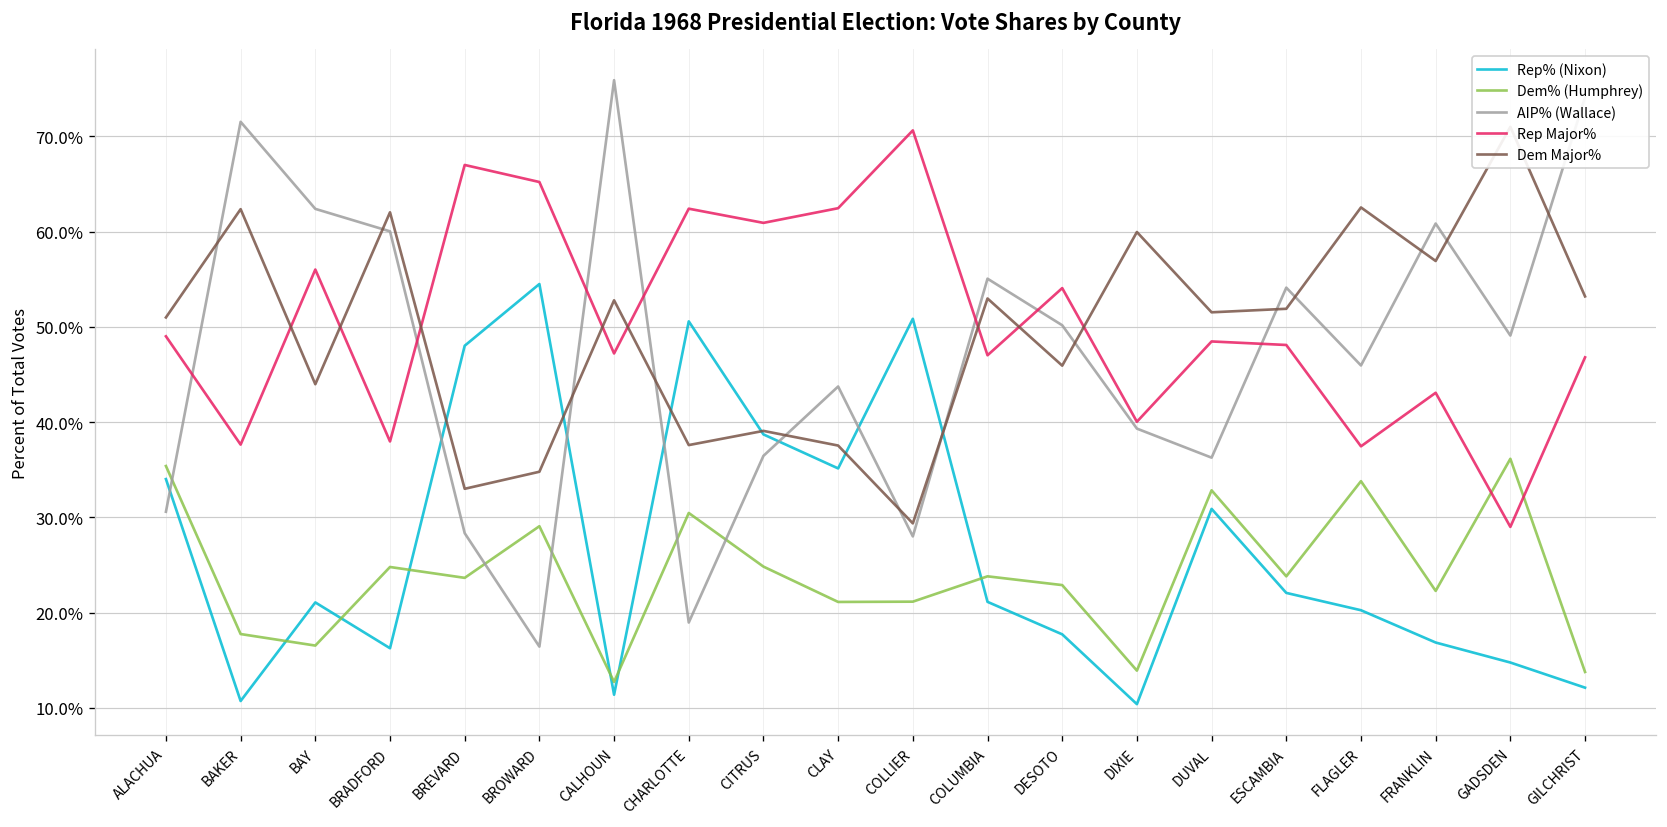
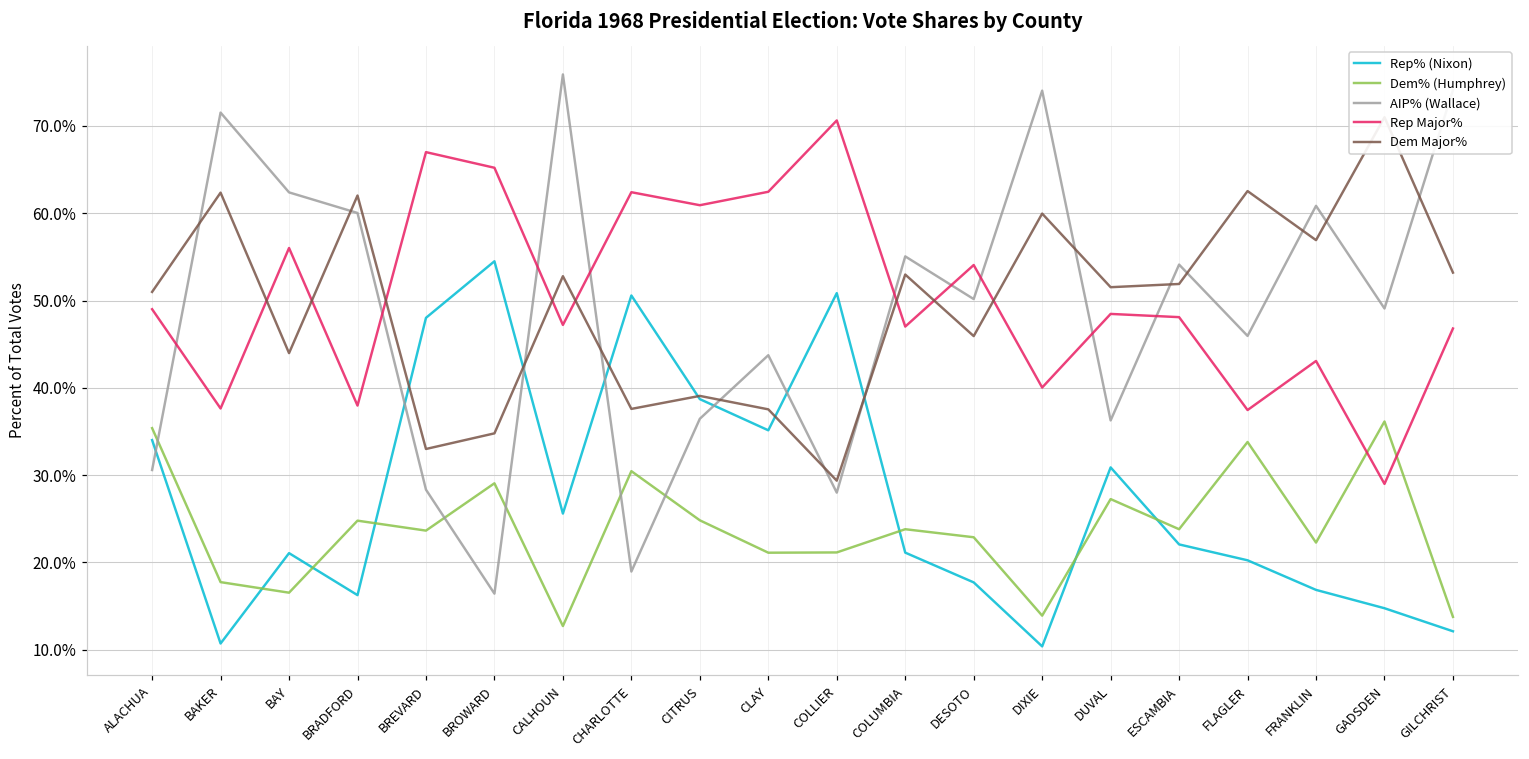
  {
    "Rep% (Nixon)": {
      "ALACHUA": "34%",
      "BAKER": "11%",
      "BAY": "21%",
      "BRADFORD": "16%",
      "BREVARD": "48%",
      "BROWARD": "55%",
-     "CALHOUN": "11%",
+     "CALHOUN": "26%",
      "CHARLOTTE": "51%",
      "CITRUS": "39%",
      "CLAY": "35%",
      "COLLIER": "51%",
      "COLUMBIA": "21%",
      "DESOTO": "18%",
      "DIXIE": "10%",
      "DUVAL": "31%",
      "ESCAMBIA": "22%",
      "FLAGLER": "20%",
      "FRANKLIN": "17%",
      "GADSDEN": "15%",
      "GILCHRIST": "12%"
    },
    "Dem% (Humphrey)": {
      "ALACHUA": "35%",
      "BAKER": "18%",
      "BAY": "17%",
      "BRADFORD": "25%",
      "BREVARD": "24%",
      "BROWARD": "29%",
      "CALHOUN": "13%",
      "CHARLOTTE": "30%",
      "CITRUS": "25%",
      "CLAY": "21%",
      "COLLIER": "21%",
      "COLUMBIA": "24%",
      "DESOTO": "23%",
      "DIXIE": "14%",
-     "DUVAL": "33%",
+     "DUVAL": "27%",
      "ESCAMBIA": "24%",
      "FLAGLER": "34%",
      "FRANKLIN": "22%",
      "GADSDEN": "36%",
      "GILCHRIST": "14%"
    },
    "AIP% (Wallace)": {
      "ALACHUA": "31%",
      "BAKER": "72%",
      "BAY": "62%",
      "BRADFORD": "60%",
      "BREVARD": "28%",
      "BROWARD": "16%",
      "CALHOUN": "76%",
      "CHARLOTTE": "19%",
      "CITRUS": "36%",
      "CLAY": "44%",
      "COLLIER": "28%",
      "COLUMBIA": "55%",
      "DESOTO": "50%",
-     "DIXIE": "39%",
+     "DIXIE": "74%",
      "DUVAL": "36%",
      "ESCAMBIA": "54%",
      "FLAGLER": "46%",
      "FRANKLIN": "61%",
      "GADSDEN": "49%"
    },
    "Rep Major%": {
      "ALACHUA": "49%",
      "BAKER": "38%",
      "BAY": "56%",
      "BRADFORD": "38%",
      "BREVARD": "67%",
      "BROWARD": "65%",
      "CALHOUN": "47%",
      "CHARLOTTE": "62%",
      "CITRUS": "61%",
      "CLAY": "62%",
      "COLLIER": "71%",
      "COLUMBIA": "47%",
      "DESOTO": "54%",
      "DIXIE": "40%",
      "DUVAL": "48%",
      "ESCAMBIA": "48%",
      "FLAGLER": "37%",
      "FRANKLIN": "43%",
      "GADSDEN": "29%",
      "GILCHRIST": "47%"
    },
    "Dem Major%": {
      "ALACHUA": "51%",
      "BAKER": "62%",
      "BAY": "44%",
      "BRADFORD": "62%",
      "BREVARD": "33%",
      "BROWARD": "35%",
      "CALHOUN": "53%",
      "CHARLOTTE": "38%",
      "CITRUS": "39%",
      "CLAY": "38%",
      "COLLIER": "29%",
      "COLUMBIA": "53%",
      "DESOTO": "46%",
      "DIXIE": "60%",
      "DUVAL": "52%",
      "ESCAMBIA": "52%",
      "FLAGLER": "63%",
      "FRANKLIN": "57%",
      "GILCHRIST": "53%"
    }
  }
